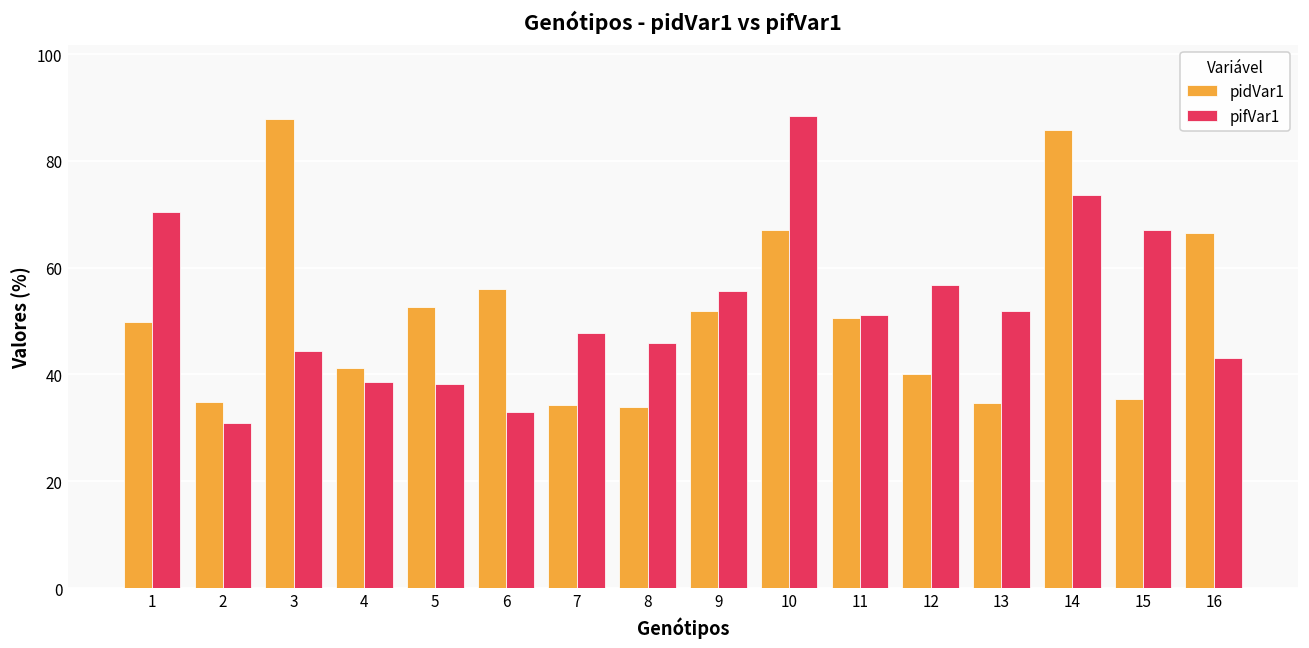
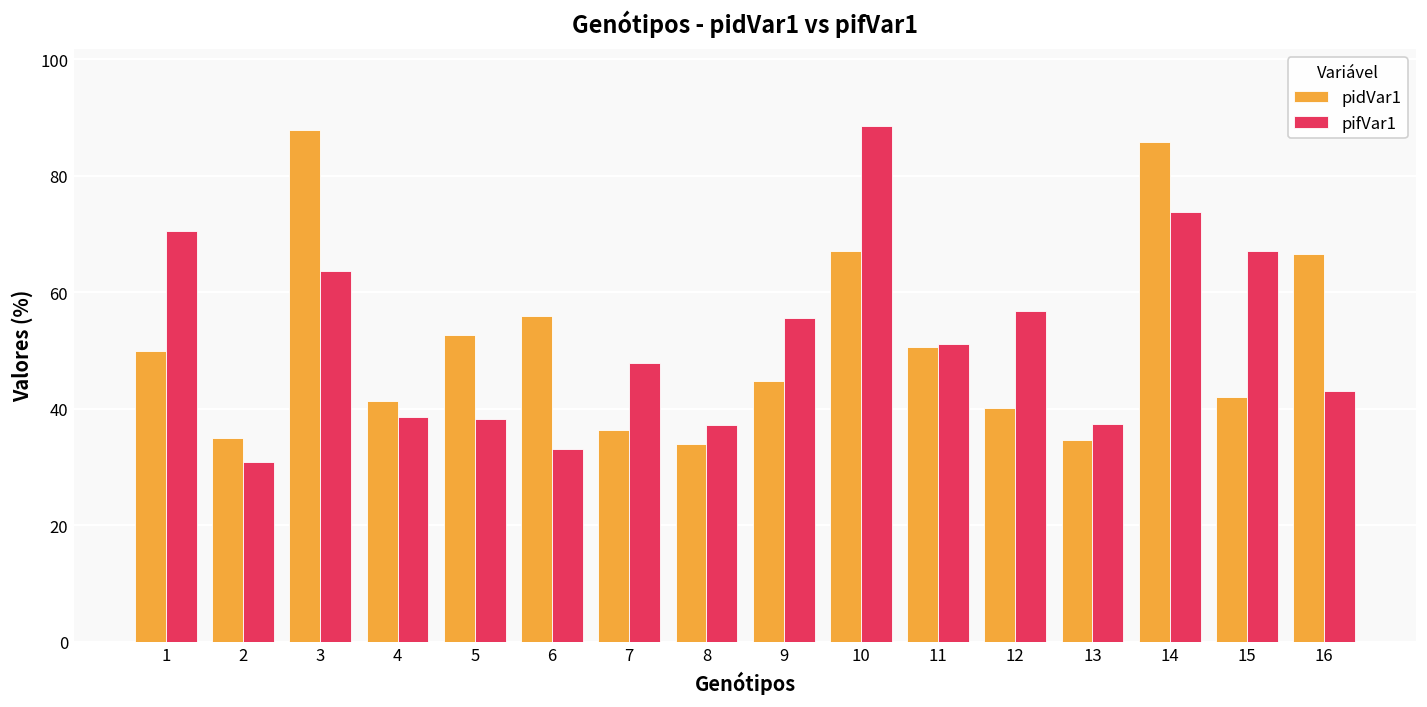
  {
    "pidVar1": {
      "1": 50,
      "2": 35,
      "3": 88,
      "4": 41,
      "5": 53,
      "6": 56,
-     "7": 34,
+     "7": 36,
      "8": 34,
-     "9": 52,
+     "9": 45,
      "10": 67,
      "11": 50,
      "12": 40,
      "13": 35,
      "14": 86,
-     "15": 35,
+     "15": 42,
      "16": 67
    },
    "pifVar1": {
      "1": 70,
      "2": 31,
-     "3": 44,
+     "3": 64,
      "4": 39,
      "5": 38,
      "6": 33,
      "7": 48,
-     "8": 46,
+     "8": 37,
      "9": 56,
      "10": 88,
      "11": 51,
      "12": 57,
-     "13": 52,
+     "13": 37,
      "14": 74,
      "15": 67,
      "16": 43
    }
  }
